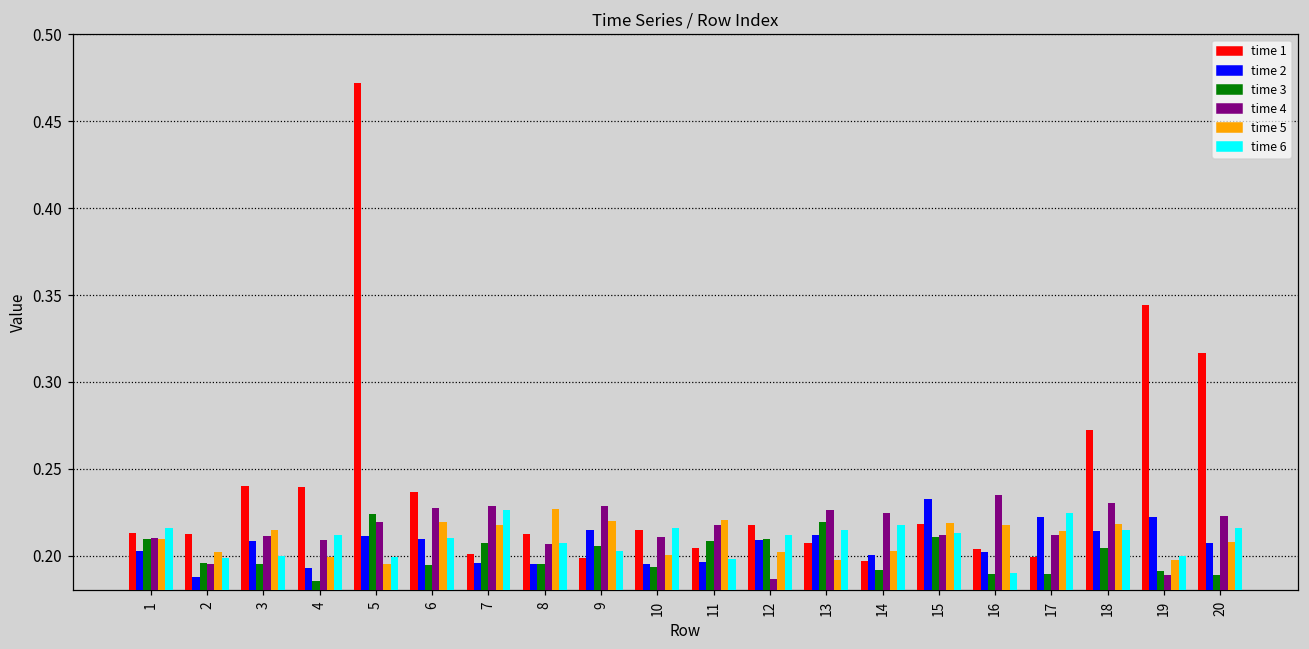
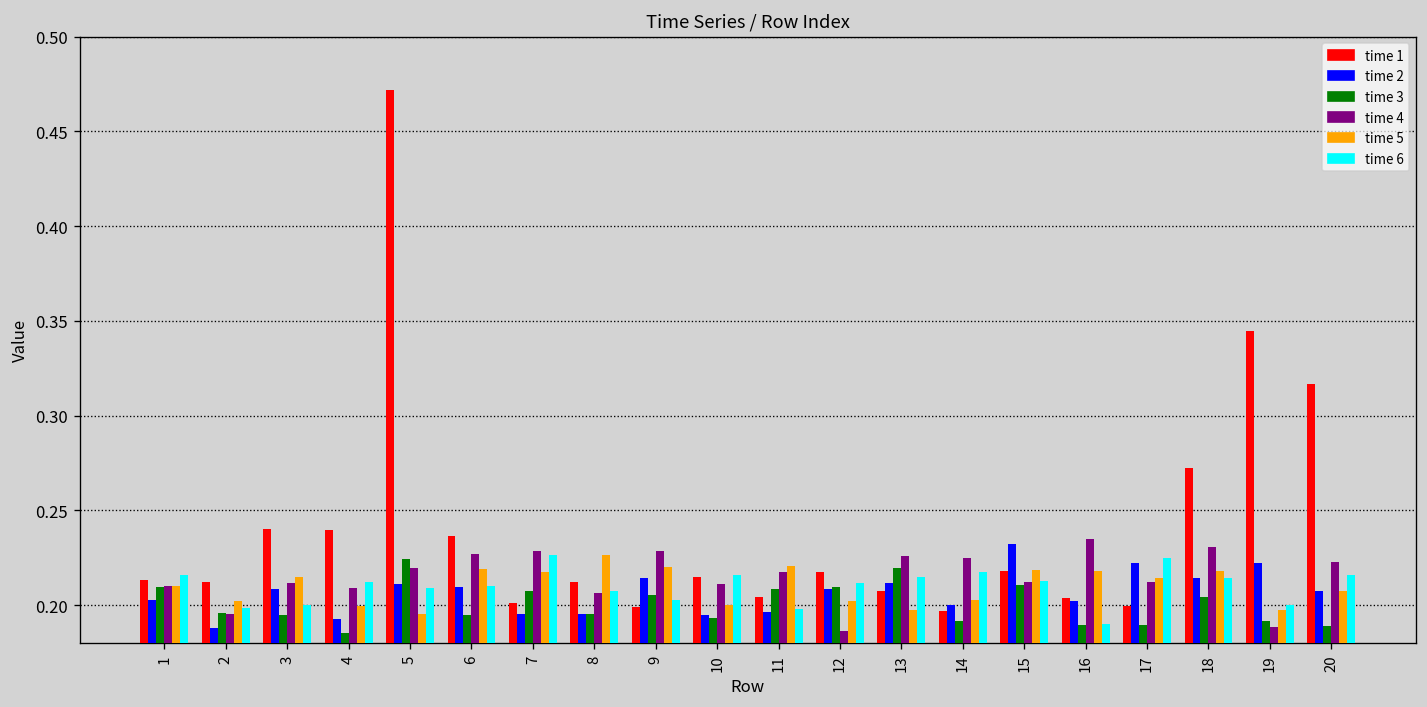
  {
    "time 1": {
      "1": 0.213,
      "2": 0.212,
      "3": 0.240,
      "4": 0.239,
      "5": 0.472,
      "6": 0.236,
      "7": 0.201,
      "8": 0.212,
      "9": 0.199,
      "10": 0.215,
      "11": 0.204,
      "12": 0.218,
      "13": 0.207,
      "14": 0.197,
      "15": 0.218,
      "16": 0.204,
      "17": 0.199,
      "18": 0.272,
      "19": 0.344,
      "20": 0.317
    },
    "time 2": {
      "1": 0.203,
      "2": 0.188,
      "3": 0.209,
      "4": 0.193,
      "5": 0.211,
      "6": 0.210,
      "7": 0.196,
      "8": 0.195,
      "9": 0.215,
      "10": 0.195,
      "11": 0.197,
      "12": 0.209,
      "13": 0.212,
      "14": 0.200,
      "15": 0.232,
      "16": 0.202,
      "17": 0.222,
      "18": 0.214,
      "19": 0.222,
      "20": 0.208
    },
    "time 3": {
      "1": 0.210,
      "2": 0.196,
      "3": 0.195,
      "4": 0.185,
      "5": 0.224,
      "6": 0.195,
      "7": 0.207,
      "8": 0.195,
      "9": 0.205,
      "10": 0.193,
      "11": 0.209,
      "12": 0.210,
      "13": 0.219,
      "14": 0.192,
      "15": 0.210,
      "16": 0.190,
      "17": 0.190,
      "18": 0.205,
      "19": 0.191,
      "20": 0.189
    },
    "time 4": {
      "1": 0.210,
      "2": 0.195,
      "3": 0.211,
      "4": 0.209,
      "5": 0.219,
      "6": 0.227,
      "7": 0.229,
      "8": 0.206,
      "9": 0.229,
      "10": 0.211,
      "11": 0.218,
      "12": 0.186,
      "13": 0.226,
      "14": 0.225,
      "15": 0.212,
      "16": 0.235,
      "17": 0.212,
      "18": 0.231,
      "19": 0.189,
      "20": 0.223
    },
    "time 5": {
      "1": 0.210,
      "2": 0.202,
      "3": 0.215,
      "4": 0.199,
      "5": 0.195,
      "6": 0.219,
      "7": 0.218,
      "8": 0.227,
      "9": 0.220,
      "10": 0.200,
      "11": 0.220,
      "12": 0.202,
      "13": 0.197,
      "14": 0.203,
      "15": 0.219,
      "16": 0.218,
      "17": 0.214,
      "18": 0.218,
      "19": 0.197,
      "20": 0.208
    },
    "time 6": {
      "1": 0.216,
      "2": 0.198,
      "3": 0.200,
      "4": 0.212,
-     "5": 0.199,
+     "5": 0.209,
      "6": 0.210,
      "7": 0.226,
      "8": 0.207,
      "9": 0.203,
      "10": 0.216,
      "11": 0.198,
      "12": 0.212,
      "13": 0.215,
      "14": 0.217,
      "15": 0.213,
      "16": 0.190,
      "17": 0.225,
      "18": 0.215,
      "19": 0.200,
      "20": 0.216
    }
  }
